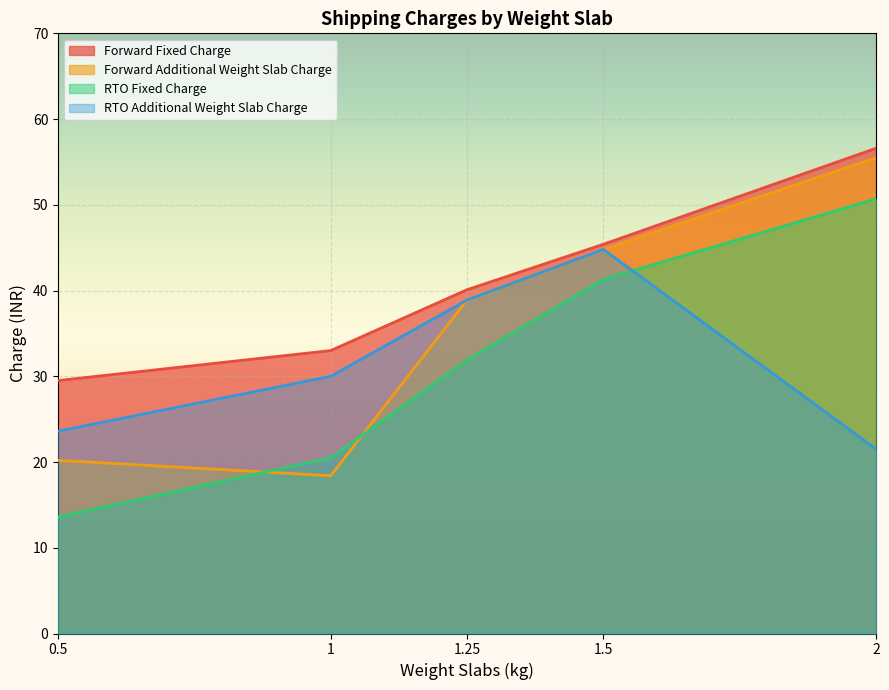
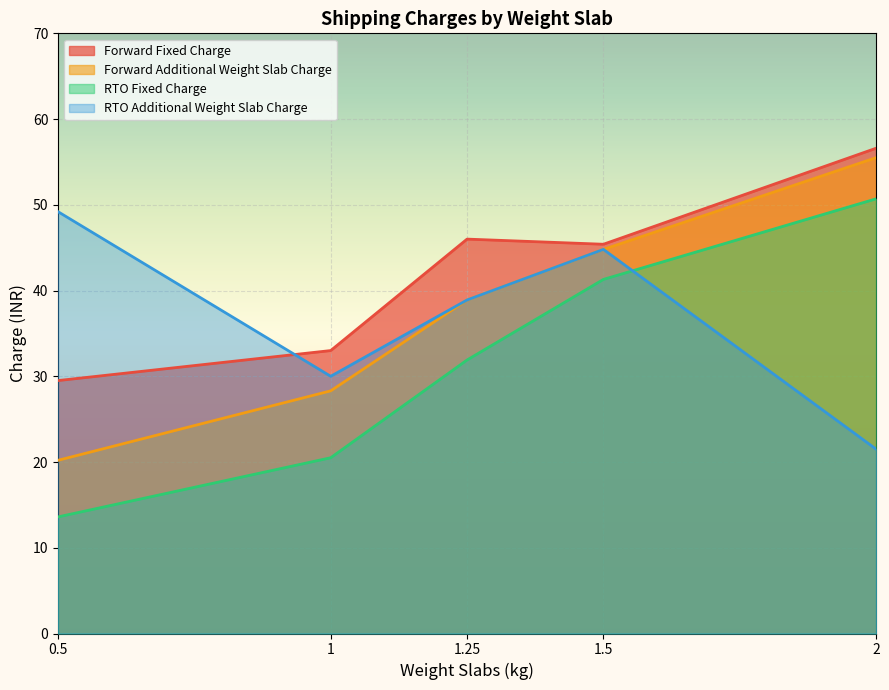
  {
    "Forward Fixed Charge": {
      "0.5": 30,
      "1": 33,
-     "1.25": 40,
+     "1.25": 46,
      "1.5": 45,
      "2": 57
    },
    "Forward Additional Weight Slab Charge": {
      "0.5": 20,
-     "1": 18,
+     "1": 28,
      "2": 56
    },
    "RTO Fixed Charge": {
      "0.5": 14,
      "1": 21,
      "1.25": 32,
      "1.5": 41,
      "2": 51
    },
    "RTO Additional Weight Slab Charge": {
-     "0.5": 24,
+     "0.5": 49,
      "1": 30,
      "2": 22
    }
  }
